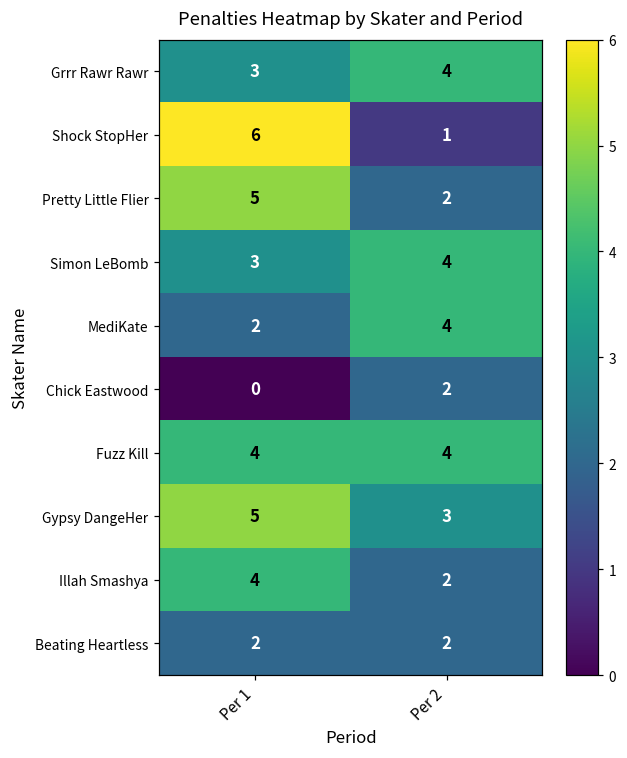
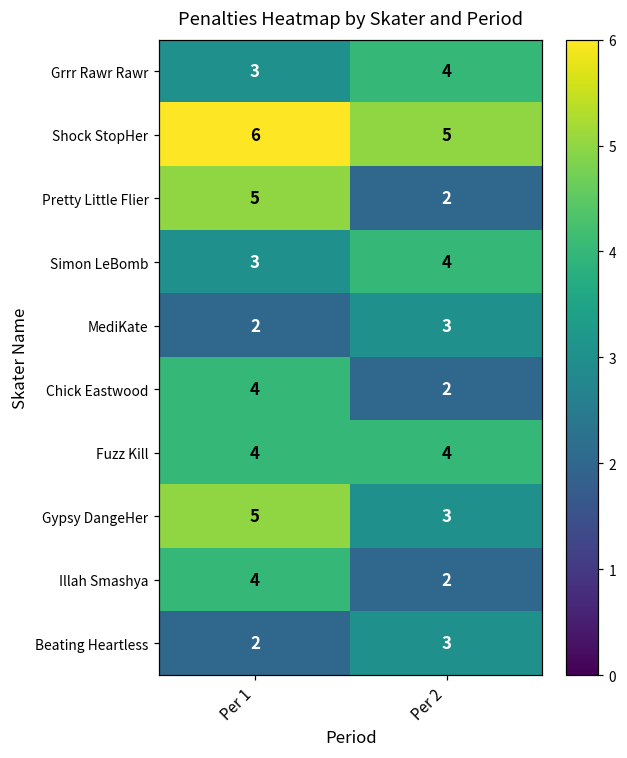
  {
    "Grrr Rawr Rawr": {
      "Per 1": 3,
      "Per 2": 4
    },
    "Shock StopHer": {
      "Per 1": 6,
-     "Per 2": 1
+     "Per 2": 5
    },
    "Pretty Little Flier": {
      "Per 1": 5,
      "Per 2": 2
    },
    "Simon LeBomb": {
      "Per 1": 3,
      "Per 2": 4
    },
    "MediKate": {
      "Per 1": 2,
-     "Per 2": 4
+     "Per 2": 3
    },
    "Chick Eastwood": {
-     "Per 1": 0,
+     "Per 1": 4,
      "Per 2": 2
    },
    "Fuzz Kill": {
      "Per 1": 4,
      "Per 2": 4
    },
    "Gypsy DangeHer": {
      "Per 1": 5,
      "Per 2": 3
    },
    "Illah Smashya": {
      "Per 1": 4,
      "Per 2": 2
    },
    "Beating Heartless": {
      "Per 1": 2,
-     "Per 2": 2
+     "Per 2": 3
    }
  }
